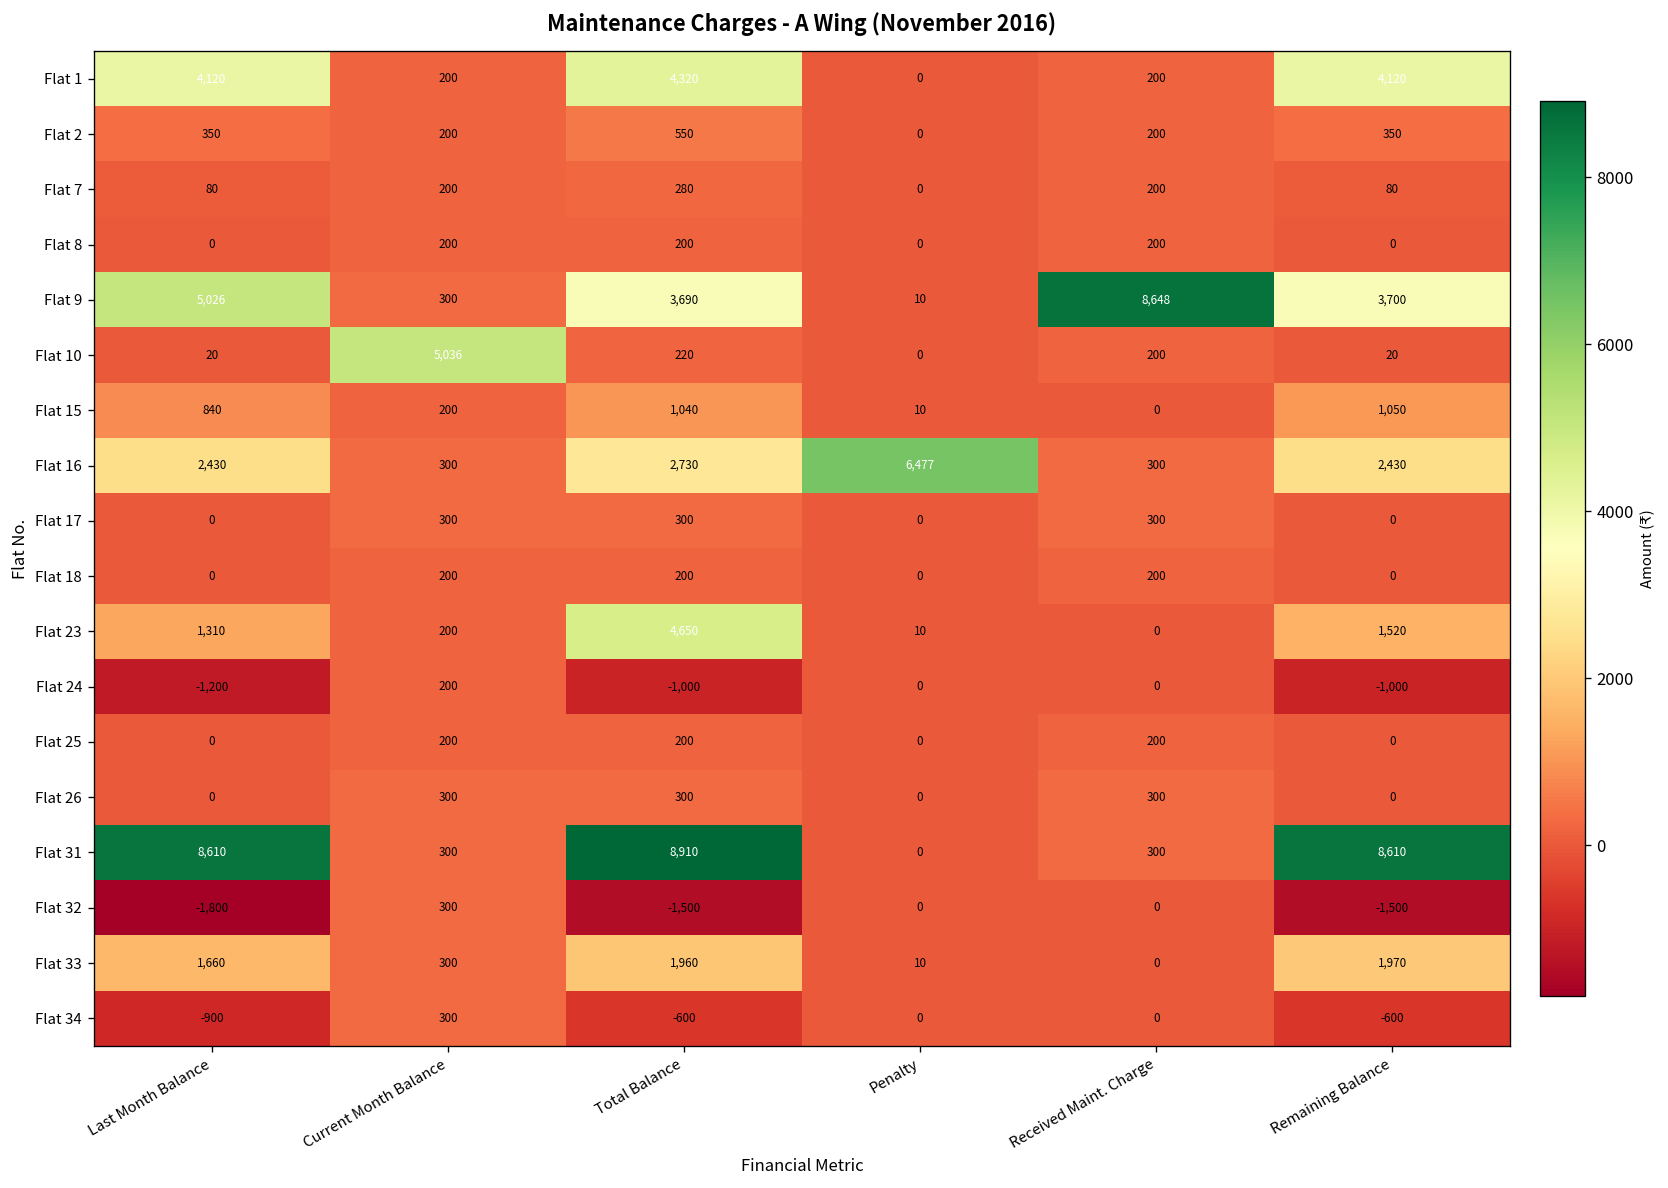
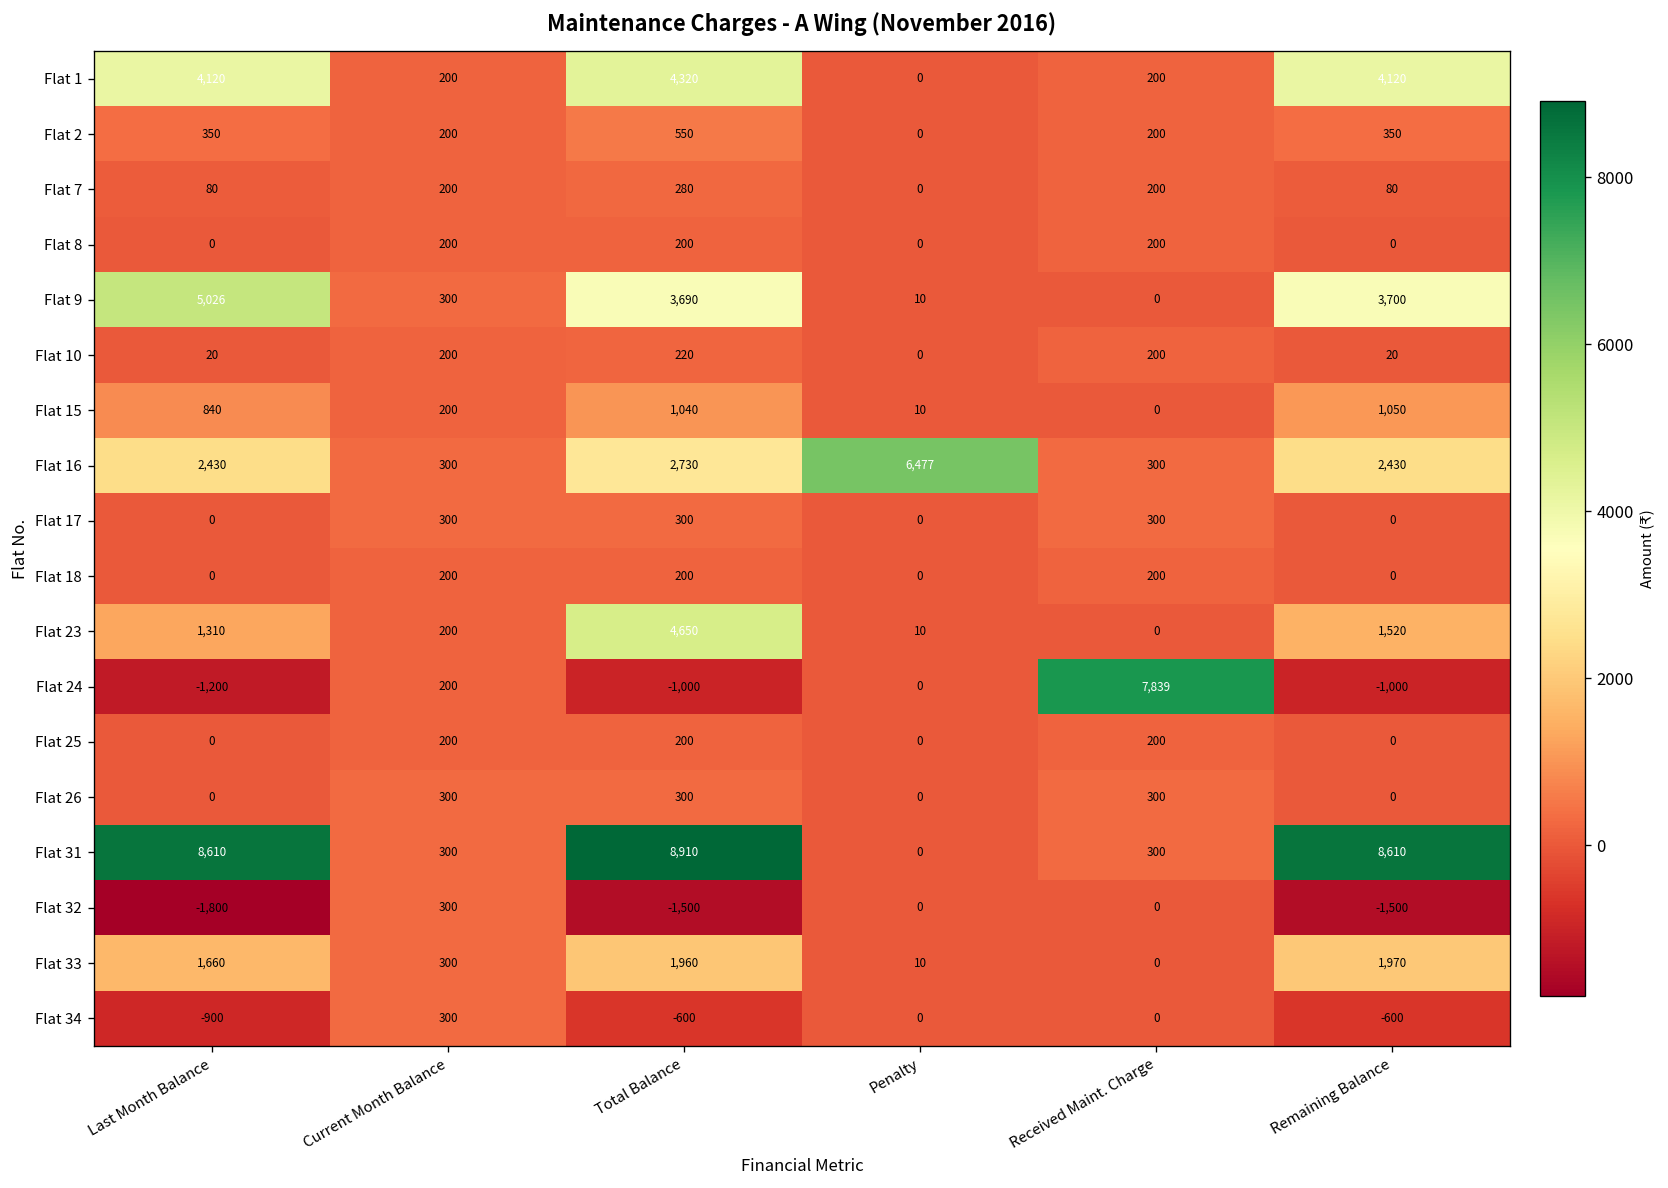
  {
    "Flat 1": {
      "Last Month Balance": "4,120",
      "Current Month Balance": "200",
      "Total Balance": "4,320",
      "Penalty": "0",
      "Received Maint. Charge": "200",
      "Remaining Balance": "4,120"
    },
    "Flat 2": {
      "Last Month Balance": "350",
      "Current Month Balance": "200",
      "Total Balance": "550",
      "Penalty": "0",
      "Received Maint. Charge": "200",
      "Remaining Balance": "350"
    },
    "Flat 7": {
      "Last Month Balance": "80",
      "Current Month Balance": "200",
      "Total Balance": "280",
      "Penalty": "0",
      "Received Maint. Charge": "200",
      "Remaining Balance": "80"
    },
    "Flat 8": {
      "Last Month Balance": "0",
      "Current Month Balance": "200",
      "Total Balance": "200",
      "Penalty": "0",
      "Received Maint. Charge": "200",
      "Remaining Balance": "0"
    },
    "Flat 9": {
      "Last Month Balance": "5,026",
      "Current Month Balance": "300",
      "Total Balance": "3,690",
      "Penalty": "10",
-     "Received Maint. Charge": "8,648",
+     "Received Maint. Charge": "0",
      "Remaining Balance": "3,700"
    },
    "Flat 10": {
      "Last Month Balance": "20",
-     "Current Month Balance": "5,036",
+     "Current Month Balance": "200",
      "Total Balance": "220",
      "Penalty": "0",
      "Received Maint. Charge": "200",
      "Remaining Balance": "20"
    },
    "Flat 15": {
      "Last Month Balance": "840",
      "Current Month Balance": "200",
      "Total Balance": "1,040",
      "Penalty": "10",
      "Received Maint. Charge": "0",
      "Remaining Balance": "1,050"
    },
    "Flat 16": {
      "Last Month Balance": "2,430",
      "Current Month Balance": "300",
      "Total Balance": "2,730",
      "Penalty": "6,477",
      "Received Maint. Charge": "300",
      "Remaining Balance": "2,430"
    },
    "Flat 17": {
      "Last Month Balance": "0",
      "Current Month Balance": "300",
      "Total Balance": "300",
      "Penalty": "0",
      "Received Maint. Charge": "300",
      "Remaining Balance": "0"
    },
    "Flat 18": {
      "Last Month Balance": "0",
      "Current Month Balance": "200",
      "Total Balance": "200",
      "Penalty": "0",
      "Received Maint. Charge": "200",
      "Remaining Balance": "0"
    },
    "Flat 23": {
      "Last Month Balance": "1,310",
      "Current Month Balance": "200",
      "Total Balance": "4,650",
      "Penalty": "10",
      "Received Maint. Charge": "0",
      "Remaining Balance": "1,520"
    },
    "Flat 24": {
      "Last Month Balance": "-1,200",
      "Current Month Balance": "200",
      "Total Balance": "-1,000",
      "Penalty": "0",
-     "Received Maint. Charge": "0",
+     "Received Maint. Charge": "7,839",
      "Remaining Balance": "-1,000"
    },
    "Flat 25": {
      "Last Month Balance": "0",
      "Current Month Balance": "200",
      "Total Balance": "200",
      "Penalty": "0",
      "Received Maint. Charge": "200",
      "Remaining Balance": "0"
    },
    "Flat 26": {
      "Last Month Balance": "0",
      "Current Month Balance": "300",
      "Total Balance": "300",
      "Penalty": "0",
      "Received Maint. Charge": "300",
      "Remaining Balance": "0"
    },
    "Flat 31": {
      "Last Month Balance": "8,610",
      "Current Month Balance": "300",
      "Total Balance": "8,910",
      "Penalty": "0",
      "Received Maint. Charge": "300",
      "Remaining Balance": "8,610"
    },
    "Flat 32": {
      "Last Month Balance": "-1,800",
      "Current Month Balance": "300",
      "Total Balance": "-1,500",
      "Penalty": "0",
      "Received Maint. Charge": "0",
      "Remaining Balance": "-1,500"
    },
    "Flat 33": {
      "Last Month Balance": "1,660",
      "Current Month Balance": "300",
      "Total Balance": "1,960",
      "Penalty": "10",
      "Received Maint. Charge": "0",
      "Remaining Balance": "1,970"
    },
    "Flat 34": {
      "Last Month Balance": "-900",
      "Current Month Balance": "300",
      "Total Balance": "-600",
      "Penalty": "0",
      "Received Maint. Charge": "0",
      "Remaining Balance": "-600"
    }
  }
